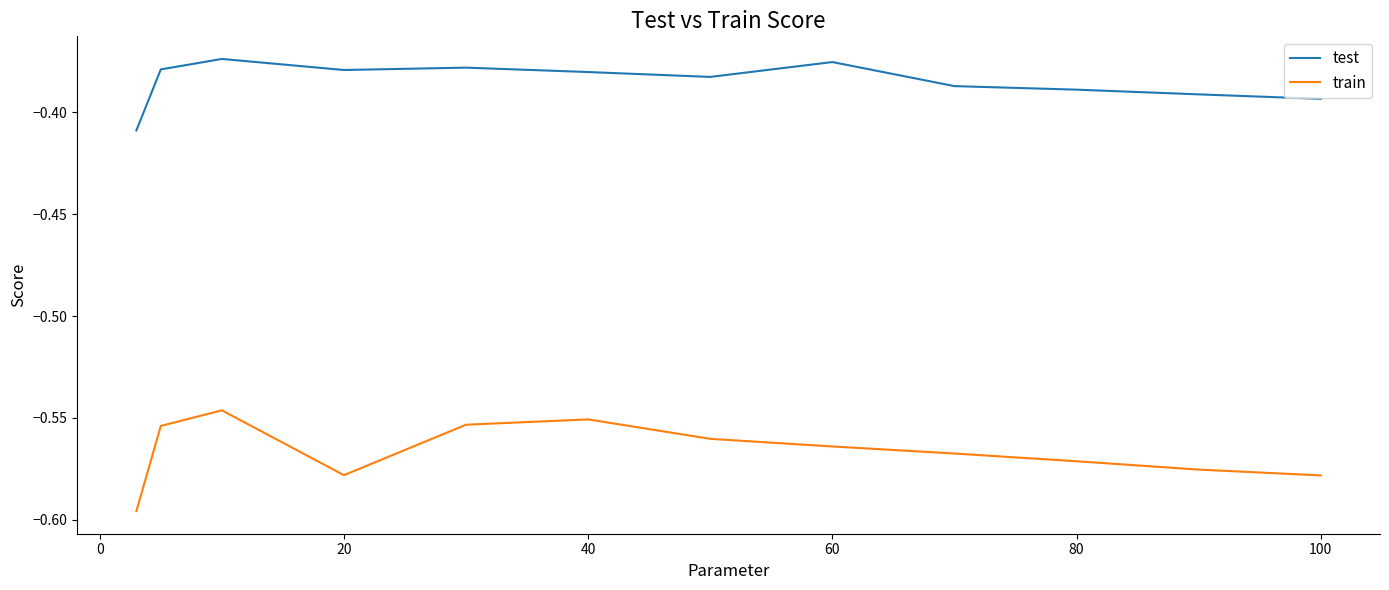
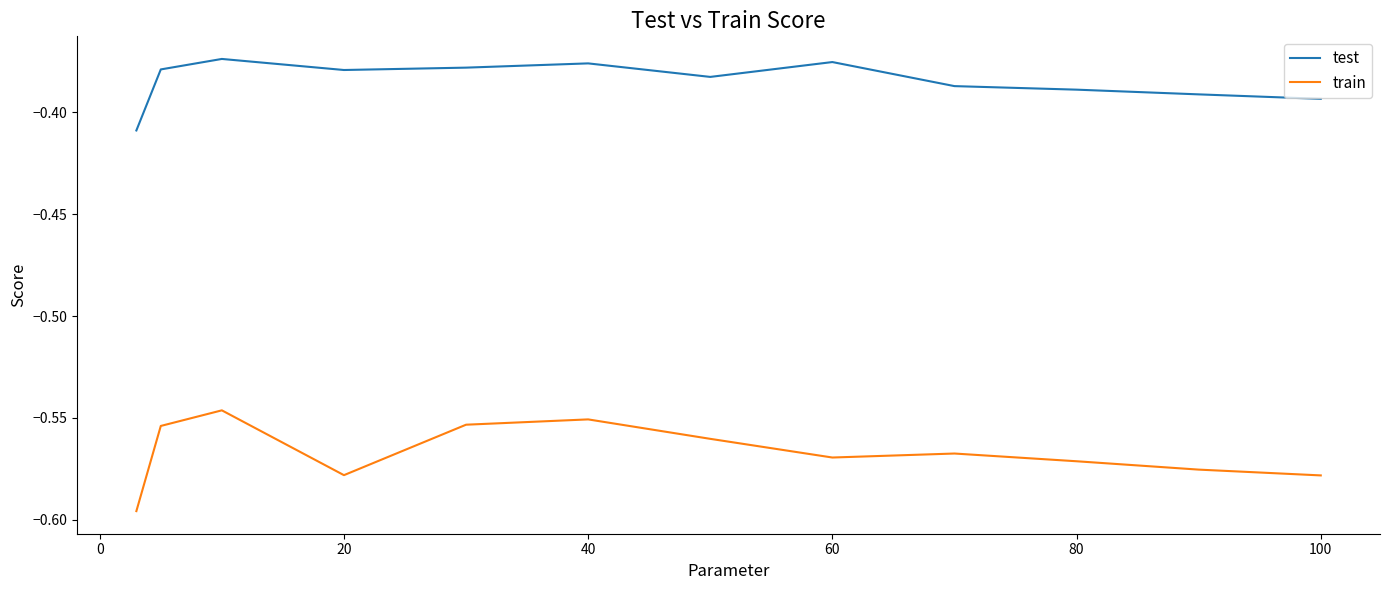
  {
    "test": {
      "20": -0.379,
-     "40": -0.380,
+     "40": -0.376,
      "60": -0.375,
      "80": -0.389,
      "100": -0.393
    },
    "train": {
      "20": -0.578,
      "40": -0.551,
-     "60": -0.564,
+     "60": -0.569,
      "80": -0.571,
      "100": -0.578
    }
  }
